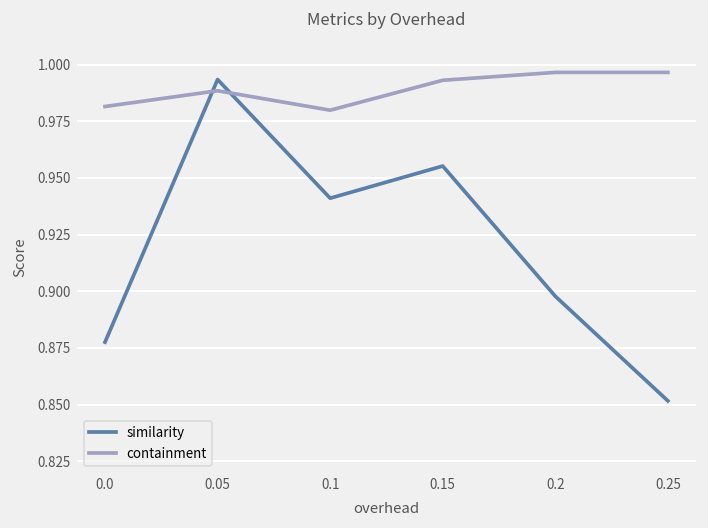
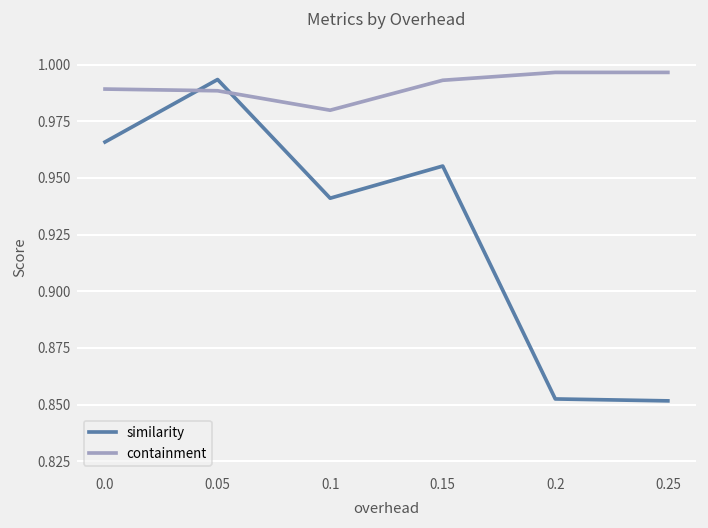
  {
    "similarity": {
-     "0.0": 0.878,
+     "0.0": 0.966,
      "0.05": 0.993,
      "0.1": 0.941,
      "0.15": 0.955,
-     "0.2": 0.898,
+     "0.2": 0.852,
      "0.25": 0.852
    },
    "containment": {
-     "0.0": 0.981,
+     "0.0": 0.989,
      "0.05": 0.988,
      "0.1": 0.980,
      "0.15": 0.993,
      "0.2": 0.997,
      "0.25": 0.997
    }
  }
